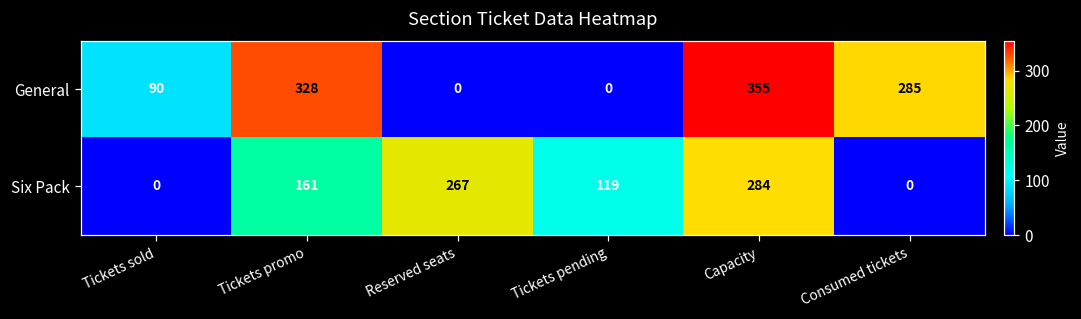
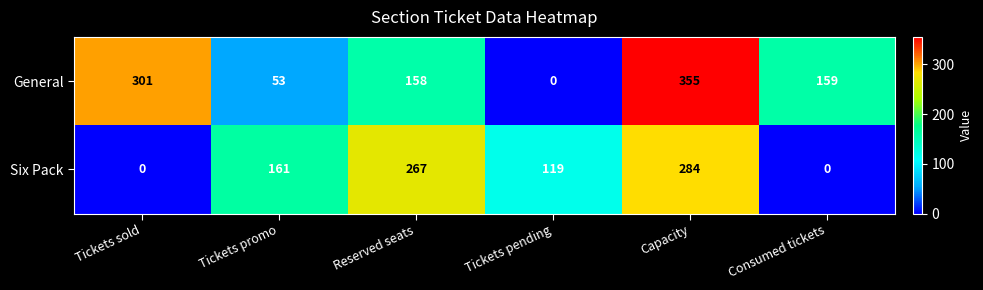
  {
    "General": {
-     "Tickets sold": 90,
-     "Tickets promo": 328,
-     "Reserved seats": 0,
+     "Tickets sold": 301,
+     "Tickets promo": 53,
+     "Reserved seats": 158,
      "Tickets pending": 0,
      "Capacity": 355,
-     "Consumed tickets": 285
+     "Consumed tickets": 159
    },
    "Six Pack": {
      "Tickets sold": 0,
      "Tickets promo": 161,
      "Reserved seats": 267,
      "Tickets pending": 119,
      "Capacity": 284,
      "Consumed tickets": 0
    }
  }
